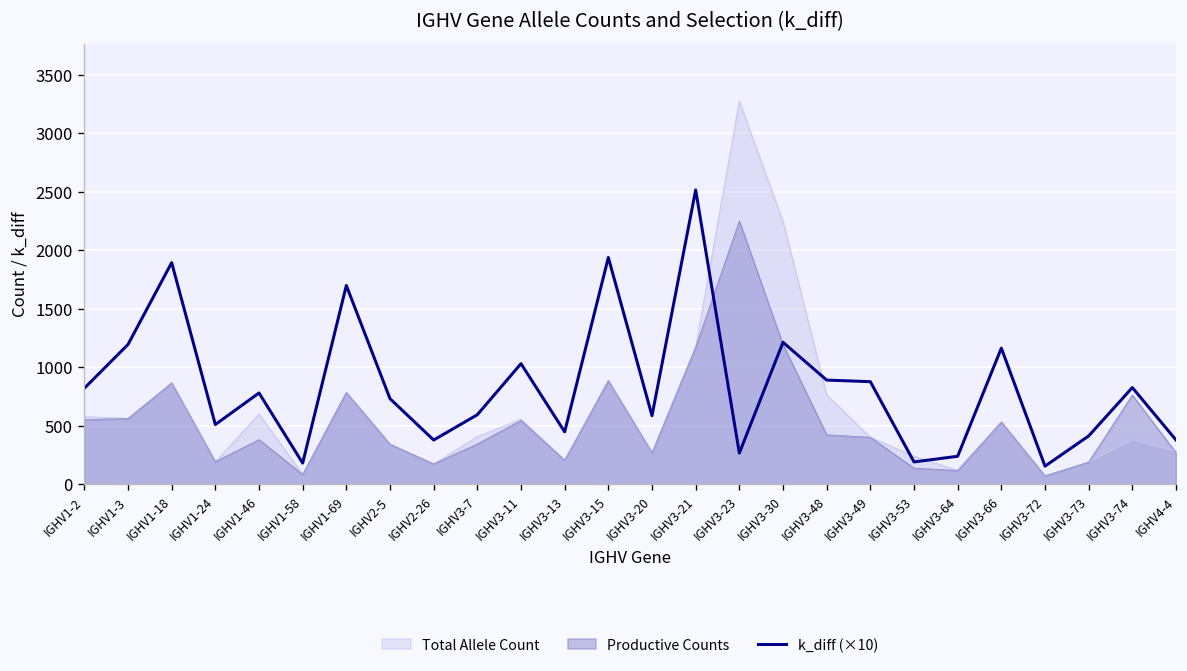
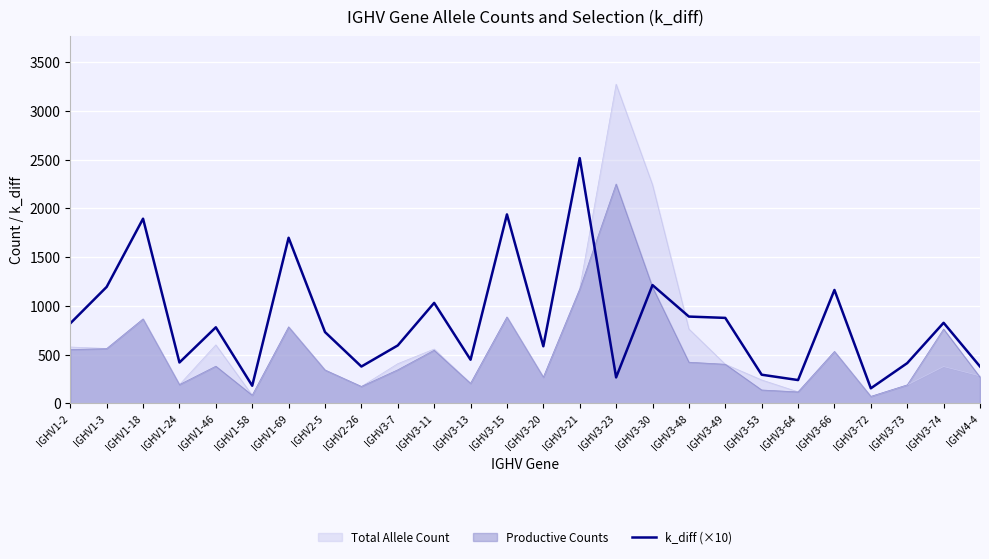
  {
    "Total Allele Count": {
      "IGHV1-46": 600,
      "IGHV3-7": 400,
      "IGHV3-23": 3300,
      "IGHV3-30": 2200,
      "IGHV3-48": 800,
      "IGHV3-53": 200,
      "IGHV3-74": 400
    },
    "Productive Counts": {
      "IGHV1-46": 400,
      "IGHV3-7": 300,
      "IGHV3-23": 2300,
      "IGHV3-48": 400,
      "IGHV3-53": 100,
      "IGHV3-74": 800
    },
    "k_diff (×10)": {
      "IGHV1-2": 800,
      "IGHV1-3": 1200,
      "IGHV1-18": 1900,
-     "IGHV1-24": 500,
+     "IGHV1-24": 400,
      "IGHV1-46": 800,
      "IGHV1-58": 200,
      "IGHV1-69": 1700,
      "IGHV2-5": 700,
      "IGHV2-26": 400,
      "IGHV3-7": 600,
      "IGHV3-11": 1000,
      "IGHV3-13": 400,
      "IGHV3-15": 1900,
      "IGHV3-20": 600,
      "IGHV3-21": 2500,
      "IGHV3-23": 300,
      "IGHV3-48": 900,
      "IGHV3-49": 900,
-     "IGHV3-53": 200,
+     "IGHV3-53": 300,
      "IGHV3-64": 200,
      "IGHV3-66": 1200,
      "IGHV3-72": 200,
      "IGHV3-73": 400,
      "IGHV3-74": 800,
      "IGHV4-4": 400
    }
  }
